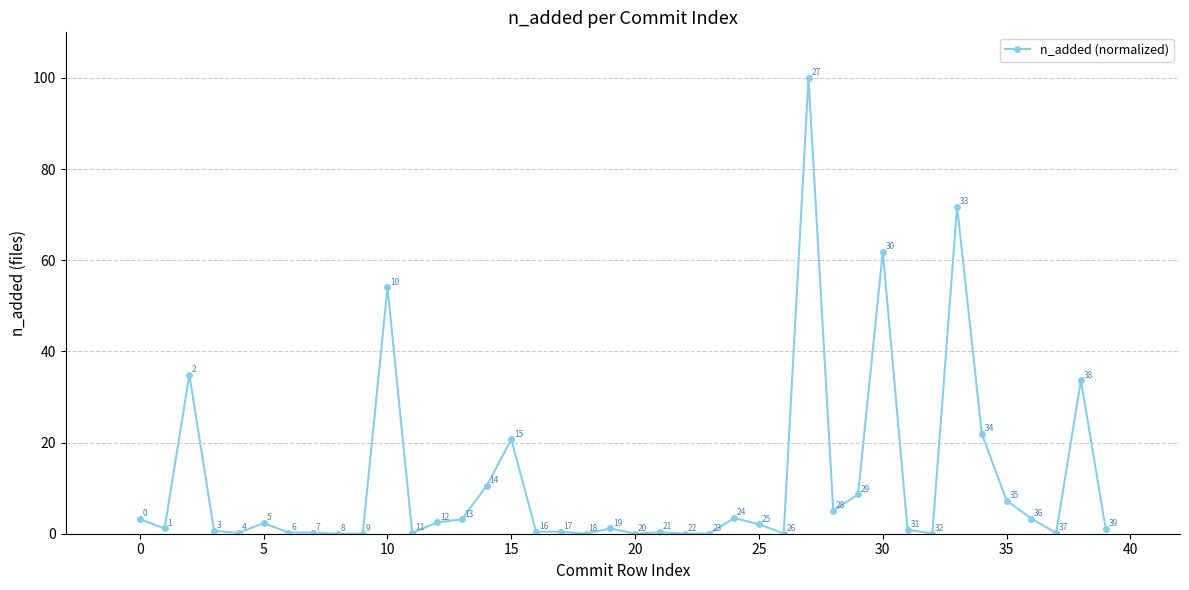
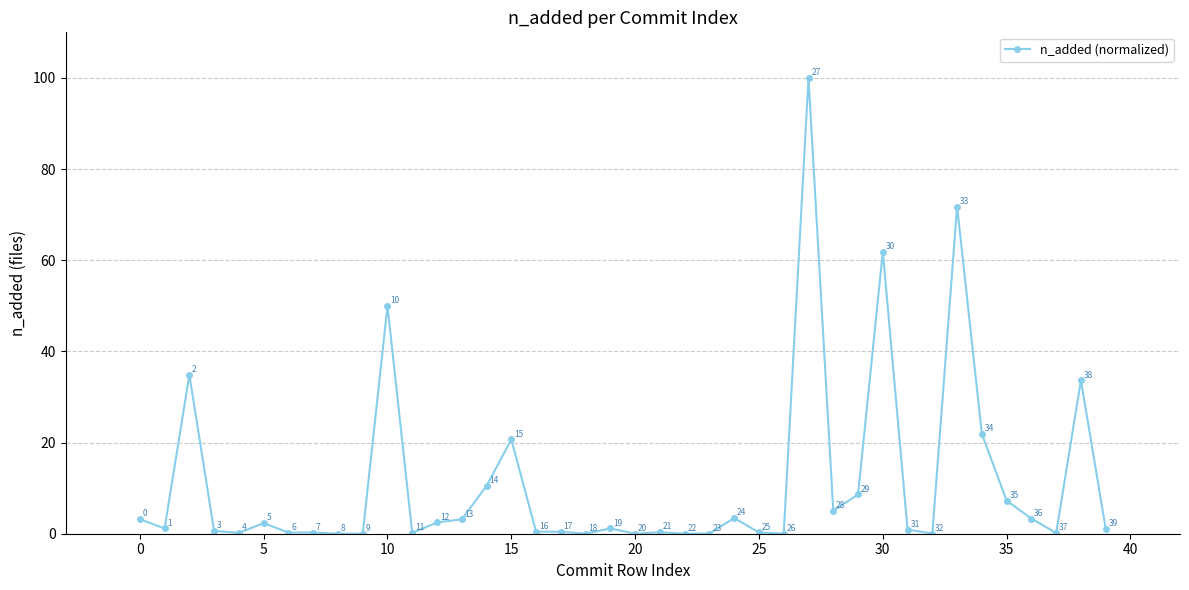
  {
-   "10": 54,
-   "25": 2
+   "10": 50,
+   "25": 0
  }
